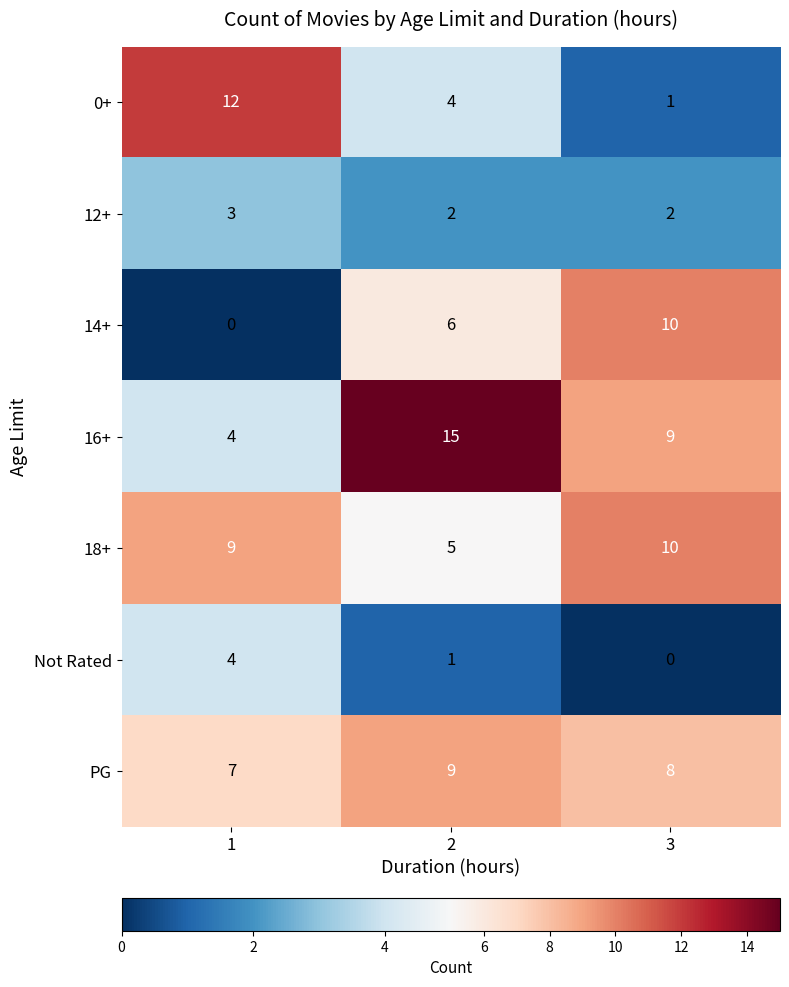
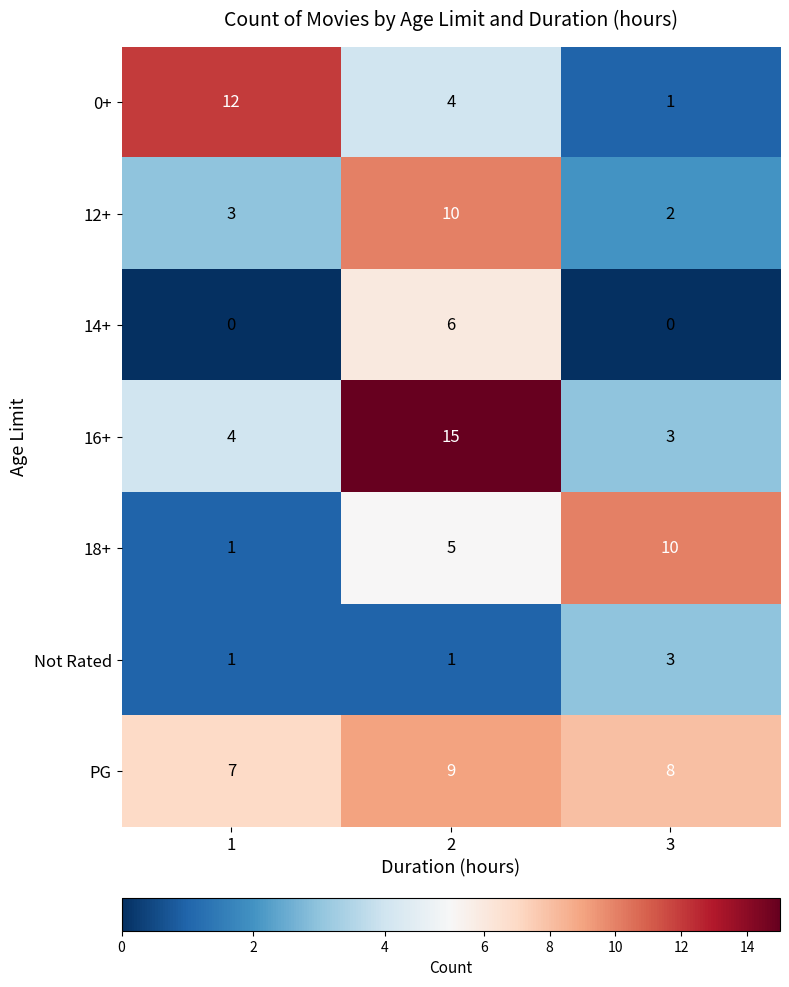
  {
    "0+": {
      "1": 12,
      "2": 4,
      "3": 1
    },
    "12+": {
      "1": 3,
-     "2": 2,
+     "2": 10,
      "3": 2
    },
    "14+": {
      "1": 0,
      "2": 6,
-     "3": 10
+     "3": 0
    },
    "16+": {
      "1": 4,
      "2": 15,
-     "3": 9
+     "3": 3
    },
    "18+": {
-     "1": 9,
+     "1": 1,
      "2": 5,
      "3": 10
    },
    "Not Rated": {
-     "1": 4,
+     "1": 1,
      "2": 1,
-     "3": 0
+     "3": 3
    },
    "PG": {
      "1": 7,
      "2": 9,
      "3": 8
    }
  }
